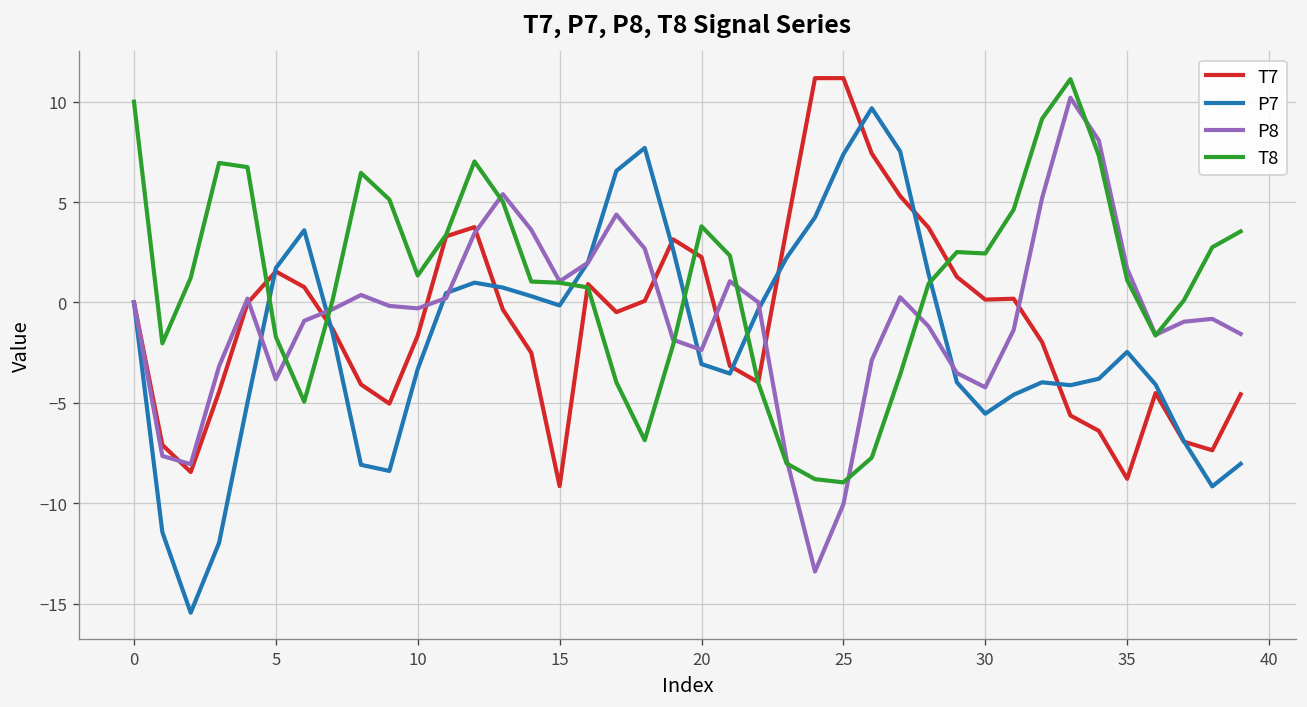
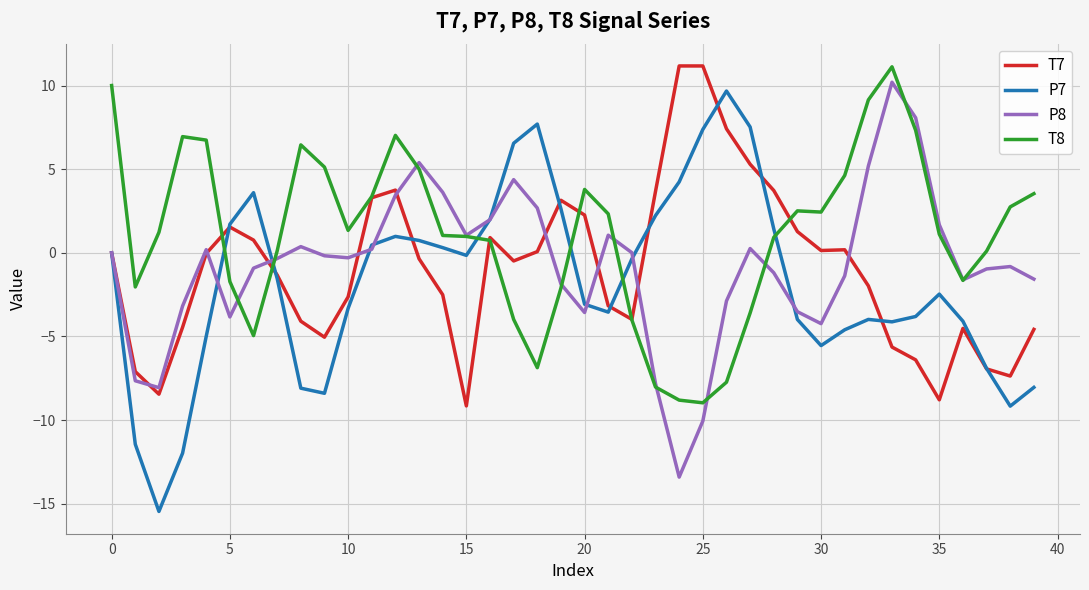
  {
    "T7": {
      "5": 1.5,
-     "10": -1.7,
+     "10": -2.6,
      "15": -9.2,
      "20": 2.3,
      "25": 11.2,
      "30": 0.1,
      "35": -8.8
    },
    "P7": {
      "5": 1.7,
      "10": -3.3,
      "15": -0.2,
      "20": -3.1,
      "25": 7.4,
      "30": -5.5,
      "35": -2.5
    },
    "P8": {
      "5": -3.8,
      "10": -0.3,
-     "20": -2.4,
+     "20": -3.6,
      "25": -10.1,
      "30": -4.2,
      "35": 1.7
    },
    "T8": {
      "0": 10.0,
      "5": -1.7,
      "10": 1.3,
      "20": 3.8,
      "25": -9.0,
      "30": 2.4,
      "35": 1.1
    }
  }
